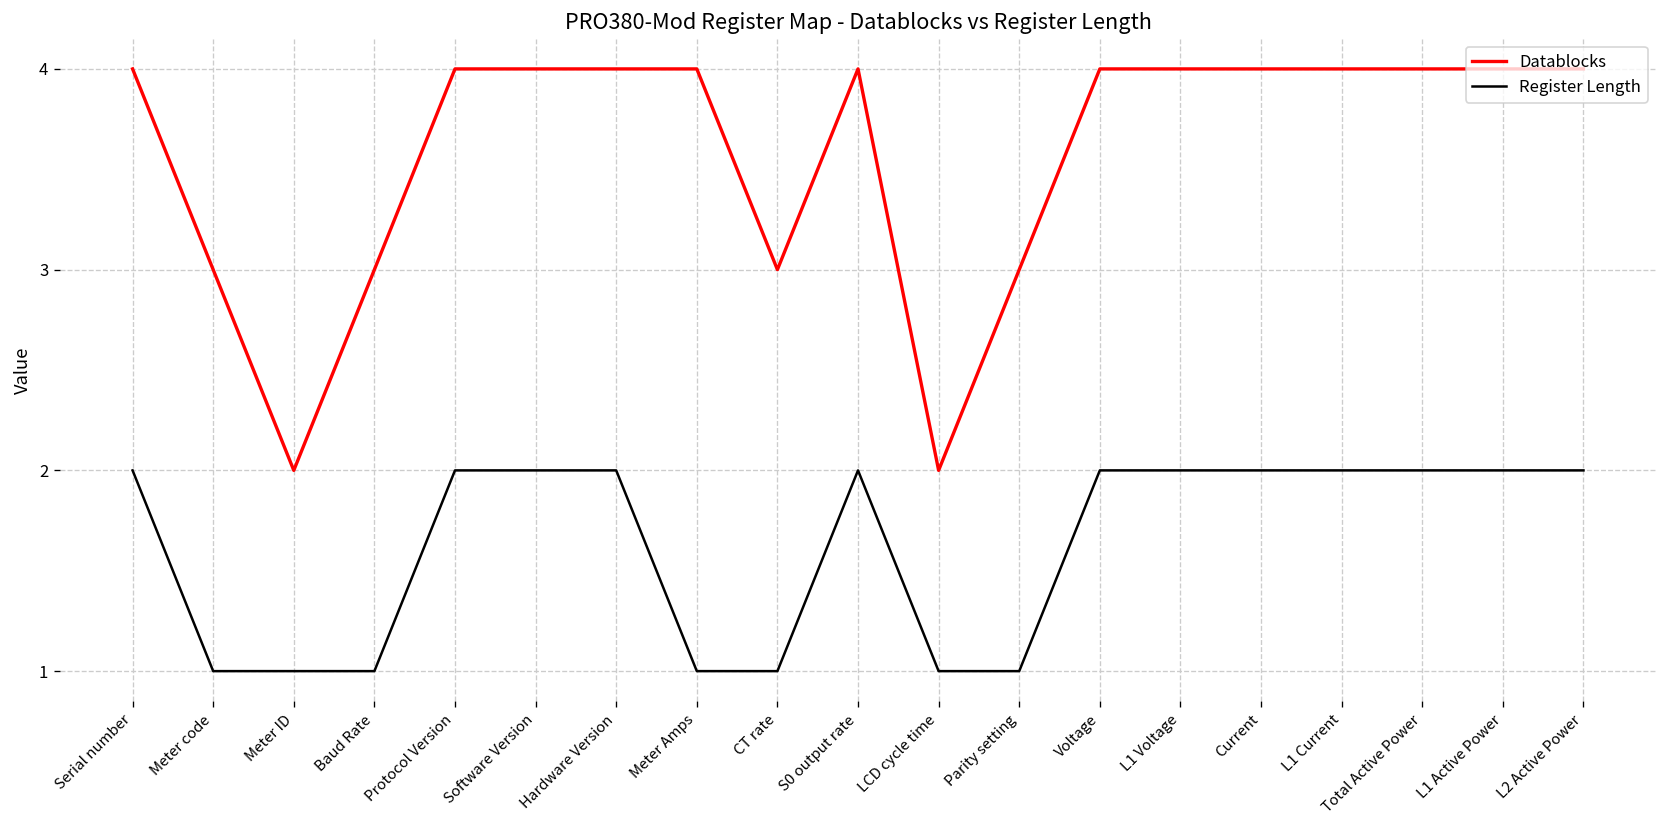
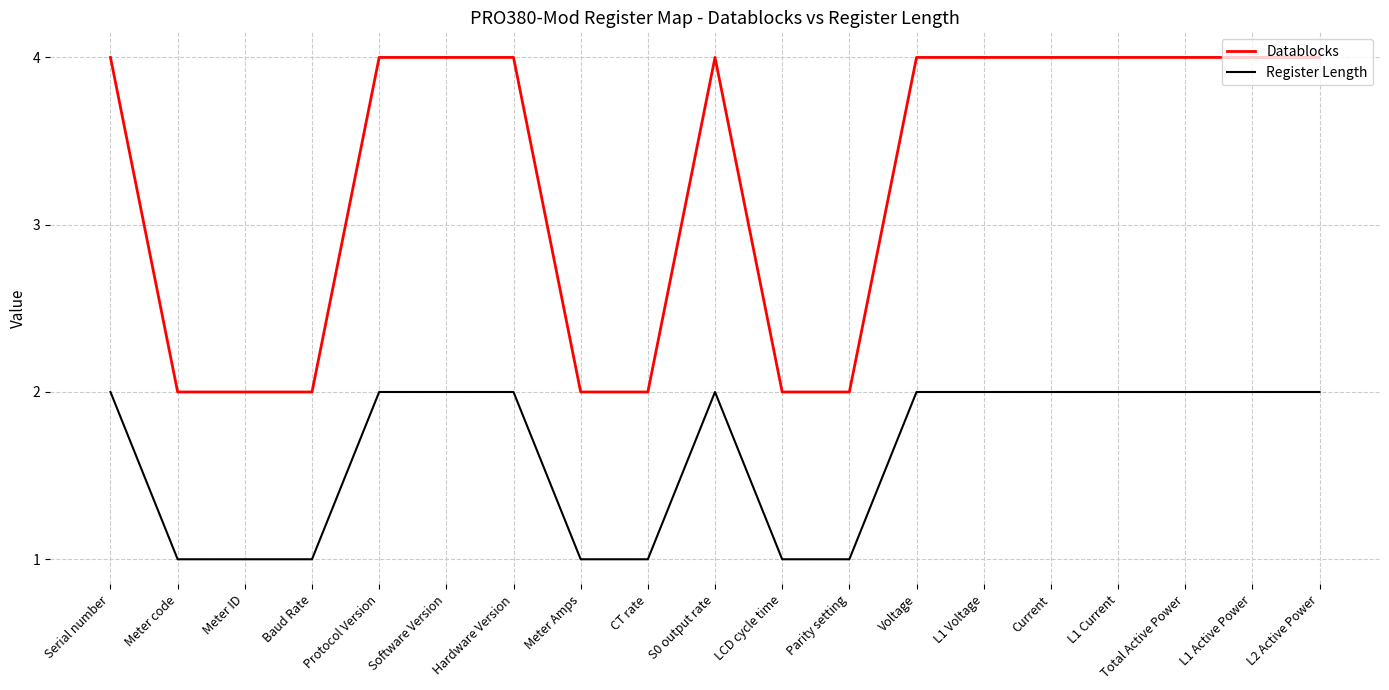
  {
    "Datablocks": {
      "Serial number": 4,
-     "Meter code": 3,
+     "Meter code": 2,
      "Meter ID": 2,
-     "Baud Rate": 3,
+     "Baud Rate": 2,
      "Protocol Version": 4,
      "Software Version": 4,
      "Hardware Version": 4,
-     "Meter Amps": 4,
-     "CT rate": 3,
+     "Meter Amps": 2,
+     "CT rate": 2,
      "S0 output rate": 4,
      "LCD cycle time": 2,
-     "Parity setting": 3,
+     "Parity setting": 2,
      "Voltage": 4,
      "L1 Voltage": 4,
      "Current": 4,
      "L1 Current": 4,
      "Total Active Power": 4
    },
    "Register Length": {
      "Serial number": 2,
      "Meter code": 1,
      "Meter ID": 1,
      "Baud Rate": 1,
      "Protocol Version": 2,
      "Software Version": 2,
      "Hardware Version": 2,
      "Meter Amps": 1,
      "CT rate": 1,
      "S0 output rate": 2,
      "LCD cycle time": 1,
      "Parity setting": 1,
      "Voltage": 2,
      "L1 Voltage": 2,
      "Current": 2,
      "L1 Current": 2,
      "Total Active Power": 2,
      "L1 Active Power": 2,
      "L2 Active Power": 2
    }
  }
